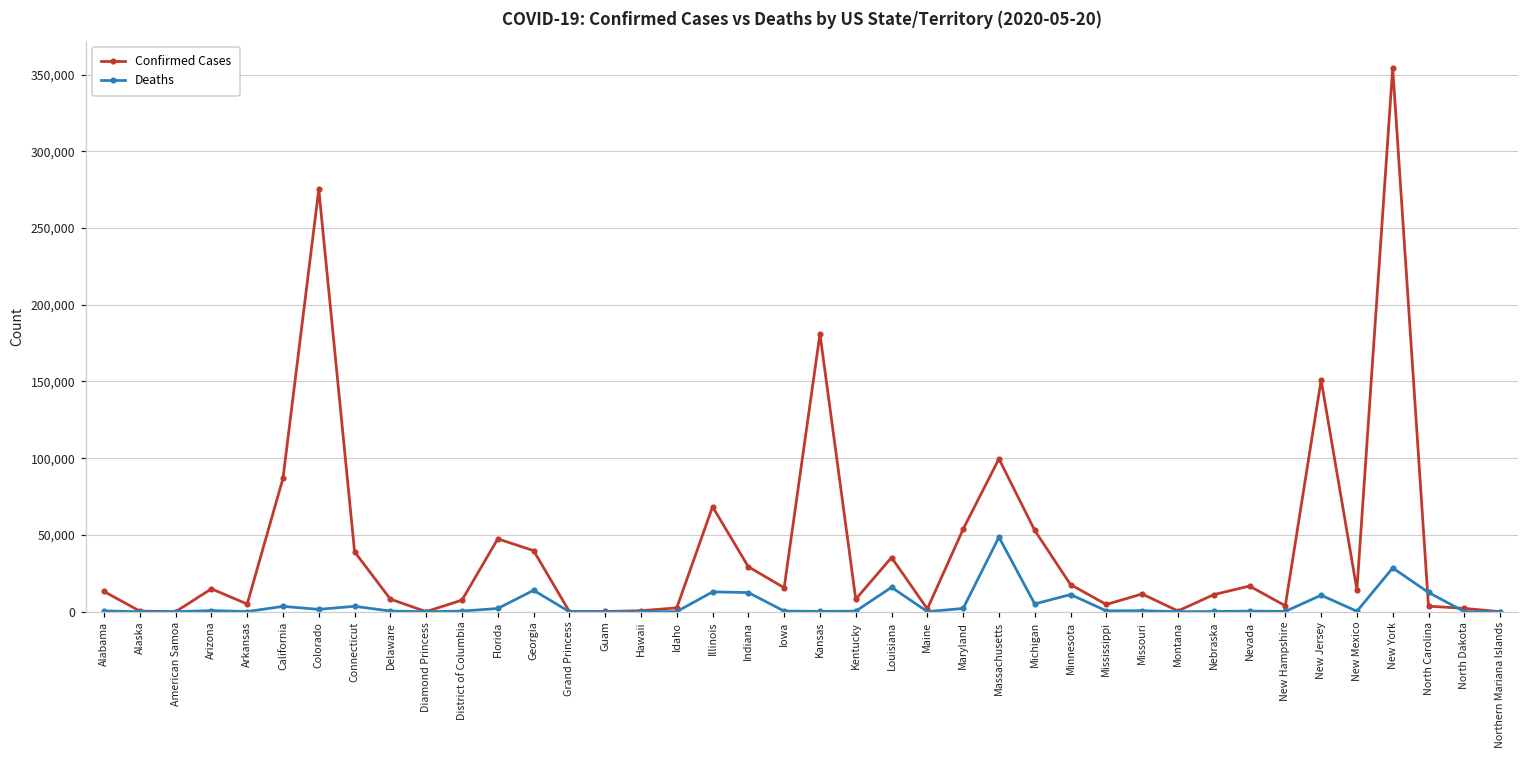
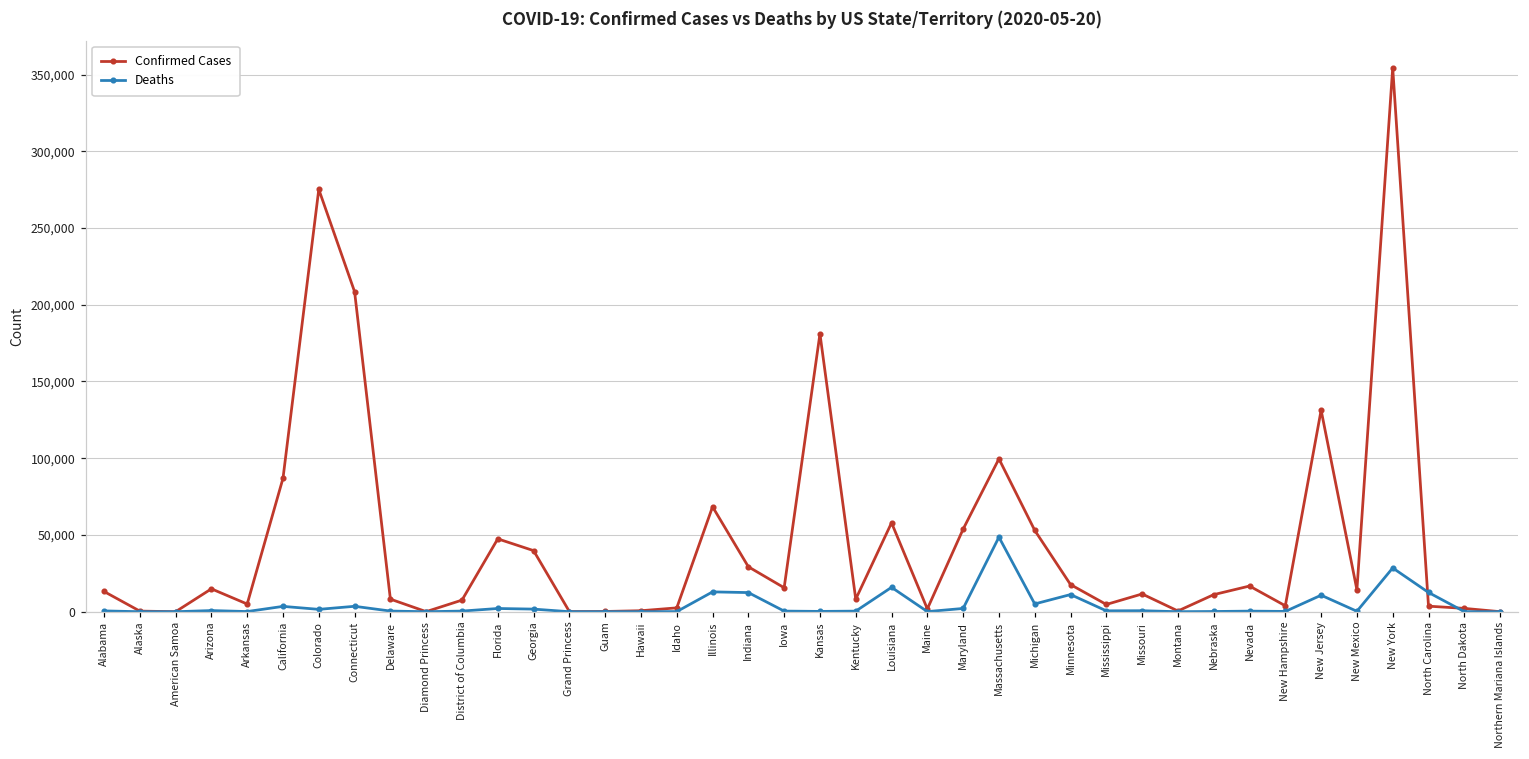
  {
    "Confirmed Cases": {
      "Alabama": "13,000",
      "Arizona": "15,000",
      "Arkansas": "5,000",
      "California": "87,000",
      "Colorado": "275,000",
-     "Connecticut": "39,000",
+     "Connecticut": "209,000",
      "Delaware": "8,000",
      "District of Columbia": "8,000",
      "Florida": "47,000",
      "Georgia": "40,000",
      "Idaho": "3,000",
      "Illinois": "68,000",
      "Indiana": "29,000",
      "Iowa": "16,000",
      "Kansas": "181,000",
      "Kentucky": "8,000",
-     "Louisiana": "35,000",
+     "Louisiana": "58,000",
      "Maryland": "54,000",
      "Massachusetts": "100,000",
      "Michigan": "53,000",
      "Minnesota": "18,000",
      "Mississippi": "5,000",
      "Missouri": "12,000",
      "Nebraska": "11,000",
      "Nevada": "17,000",
      "New Hampshire": "4,000",
-     "New Jersey": "151,000",
+     "New Jersey": "131,000",
      "New Mexico": "14,000",
      "New York": "354,000",
      "North Carolina": "4,000",
      "North Dakota": "2,000"
    },
    "Deaths": {
      "Alabama": "1,000",
      "Arizona": "1,000",
      "Arkansas": "0",
      "California": "3,000",
      "Colorado": "2,000",
      "Connecticut": "4,000",
      "Delaware": "0",
      "District of Columbia": "0",
      "Florida": "2,000",
-     "Georgia": "14,000",
+     "Georgia": "2,000",
      "Idaho": "0",
      "Illinois": "13,000",
      "Indiana": "12,000",
      "Iowa": "0",
      "Kansas": "0",
      "Kentucky": "0",
      "Louisiana": "16,000",
      "Maryland": "2,000",
      "Massachusetts": "49,000",
      "Michigan": "5,000",
      "Minnesota": "11,000",
      "Mississippi": "1,000",
      "Missouri": "1,000",
      "Nebraska": "0",
      "Nevada": "0",
      "New Hampshire": "0",
      "New Jersey": "11,000",
      "New Mexico": "0",
      "New York": "29,000",
      "North Carolina": "13,000",
      "North Dakota": "0"
    }
  }
